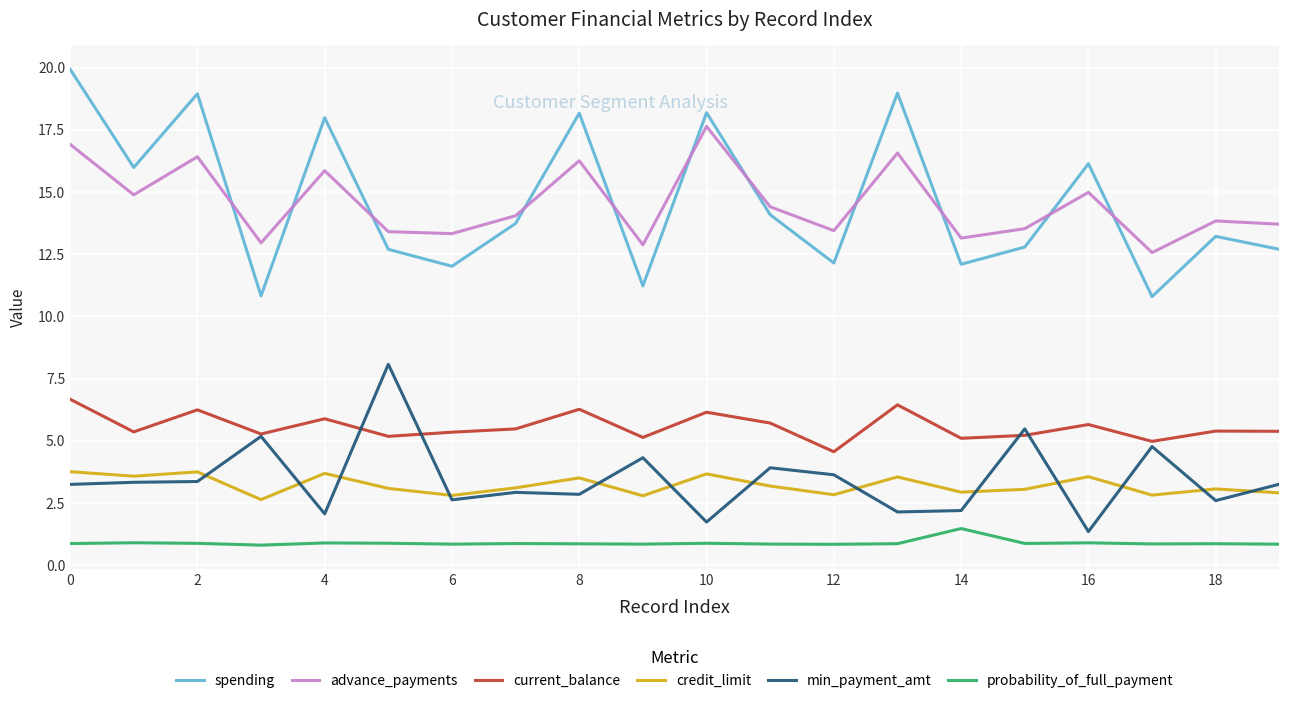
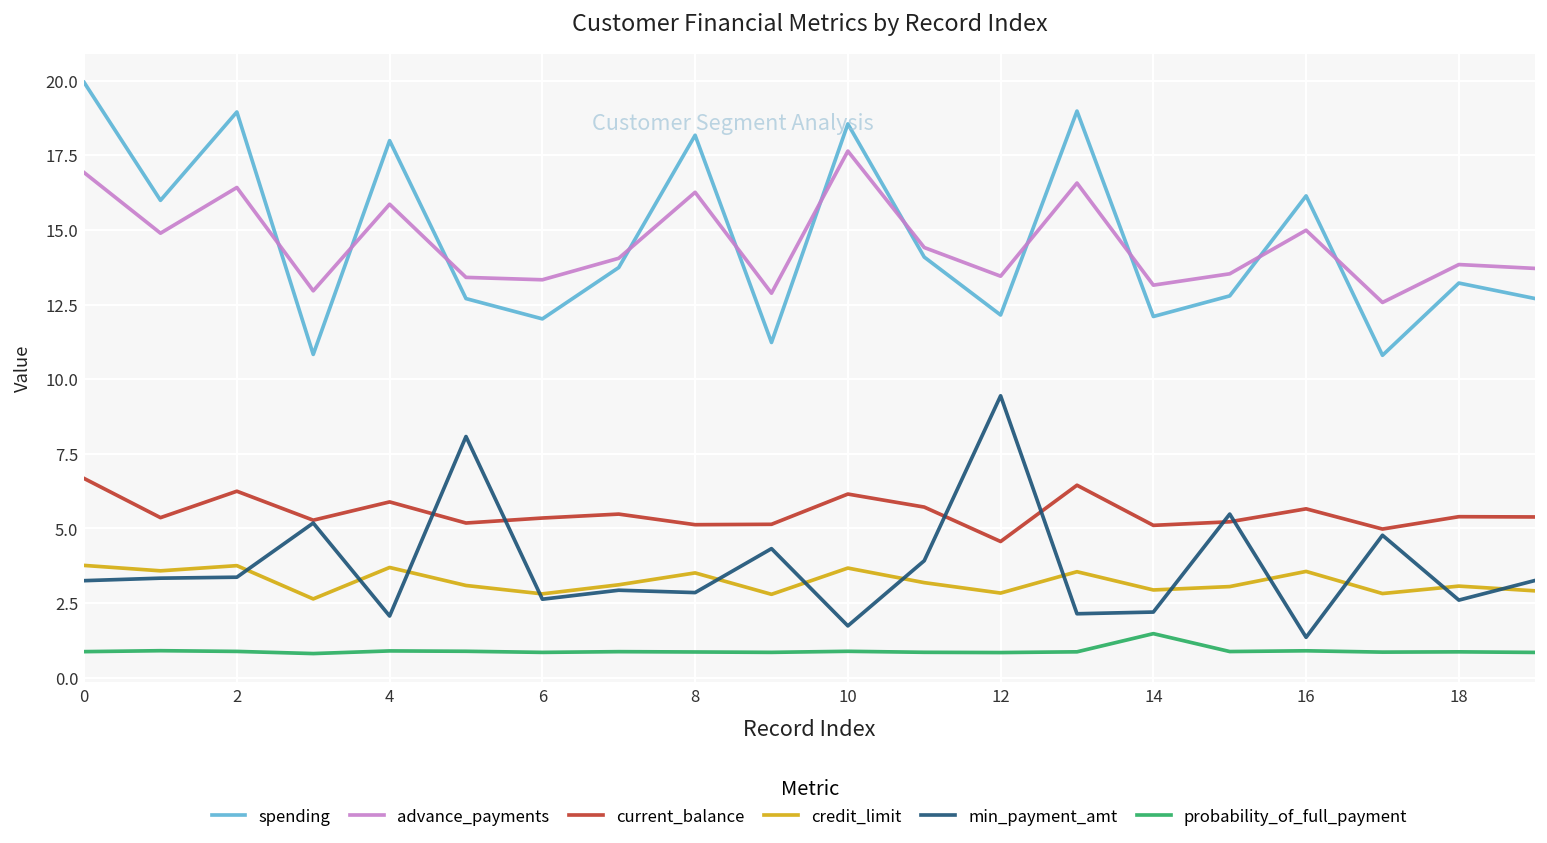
  {
    "spending": {
      "0": 19.9,
      "2": 19.0,
      "4": 18.0,
      "6": 12.0,
      "8": 18.2,
-     "10": 18.2,
+     "10": 18.6,
      "12": 12.2,
      "14": 12.1,
      "16": 16.1,
      "18": 13.2
    },
    "advance_payments": {
      "0": 16.9,
      "2": 16.4,
      "4": 15.9,
      "6": 13.3,
      "8": 16.3,
      "10": 17.6,
      "12": 13.5,
      "14": 13.2,
      "16": 15.0,
      "18": 13.8
    },
    "current_balance": {
      "0": 6.7,
      "2": 6.2,
      "4": 5.9,
      "6": 5.4,
-     "8": 6.3,
+     "8": 5.1,
      "10": 6.2,
      "12": 4.6,
      "14": 5.1,
      "16": 5.7,
      "18": 5.4
    },
    "credit_limit": {
      "0": 3.8,
      "2": 3.8,
      "4": 3.7,
      "6": 2.8,
      "8": 3.5,
      "10": 3.7,
      "12": 2.8,
      "14": 2.9,
      "16": 3.6,
      "18": 3.1
    },
    "min_payment_amt": {
      "0": 3.3,
      "2": 3.4,
      "4": 2.1,
      "6": 2.6,
      "8": 2.9,
      "10": 1.7,
-     "12": 3.6,
+     "12": 9.4,
      "14": 2.2,
      "16": 1.4,
      "18": 2.6
    },
    "probability_of_full_payment": {
      "0": 0.9,
      "2": 0.9,
      "4": 0.9,
      "6": 0.9,
      "8": 0.9,
      "10": 0.9,
      "12": 0.8,
      "14": 1.5,
      "16": 0.9,
      "18": 0.9
    }
  }
